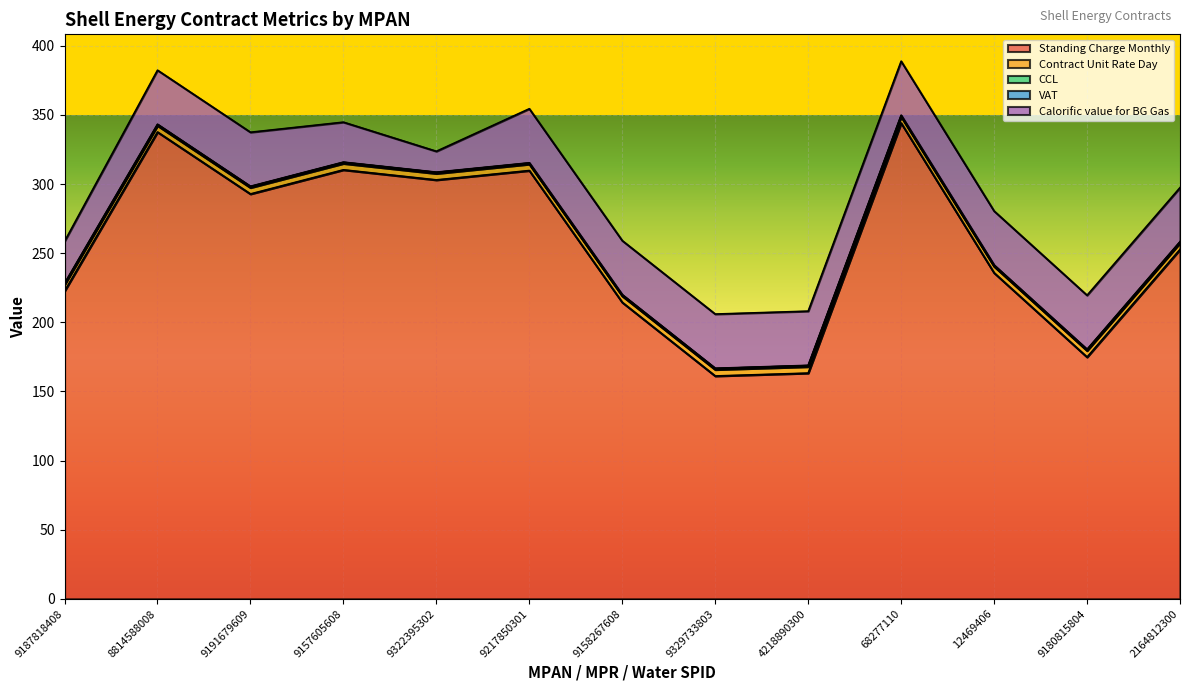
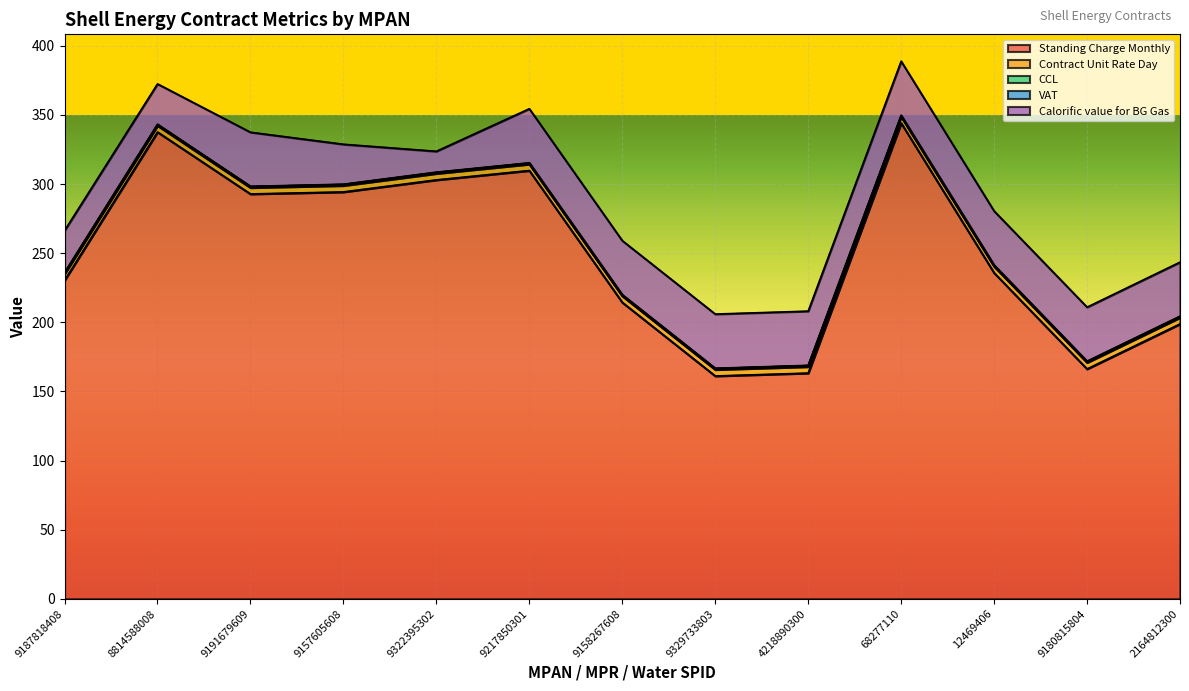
  {
    "Standing Charge Monthly": {
-     "9187818408": 223,
+     "9187818408": 230,
      "8814588008": 338,
      "9191679609": 293,
-     "9157605608": 310,
+     "9157605608": 294,
      "9322395302": 303,
      "9217850301": 310,
      "9158267608": 214,
      "9329733803": 161,
      "4218890300": 163,
      "68277110": 344,
      "12469406": 236,
-     "9180815804": 175,
-     "2164812300": 253
+     "9180815804": 166,
+     "2164812300": 199
    },
    "Calorific value for BG Gas": {
      "9187818408": 30,
-     "8814588008": 39,
+     "8814588008": 29,
      "9191679609": 39,
      "9157605608": 29,
      "9322395302": 15,
      "9217850301": 39,
      "9158267608": 39,
      "9329733803": 39,
      "4218890300": 39,
      "68277110": 39,
      "12469406": 39,
      "9180815804": 39,
      "2164812300": 39
    }
  }
